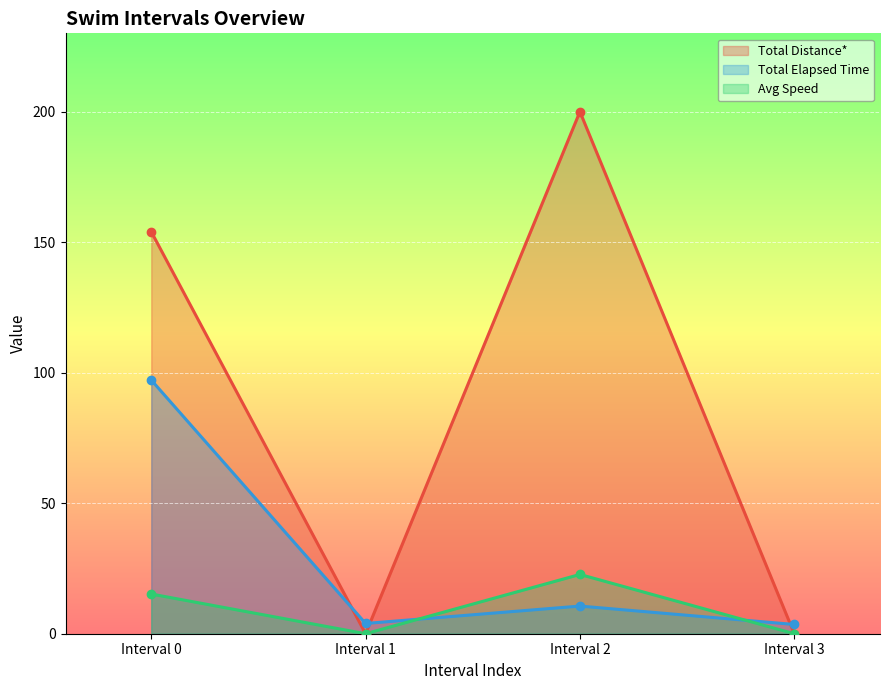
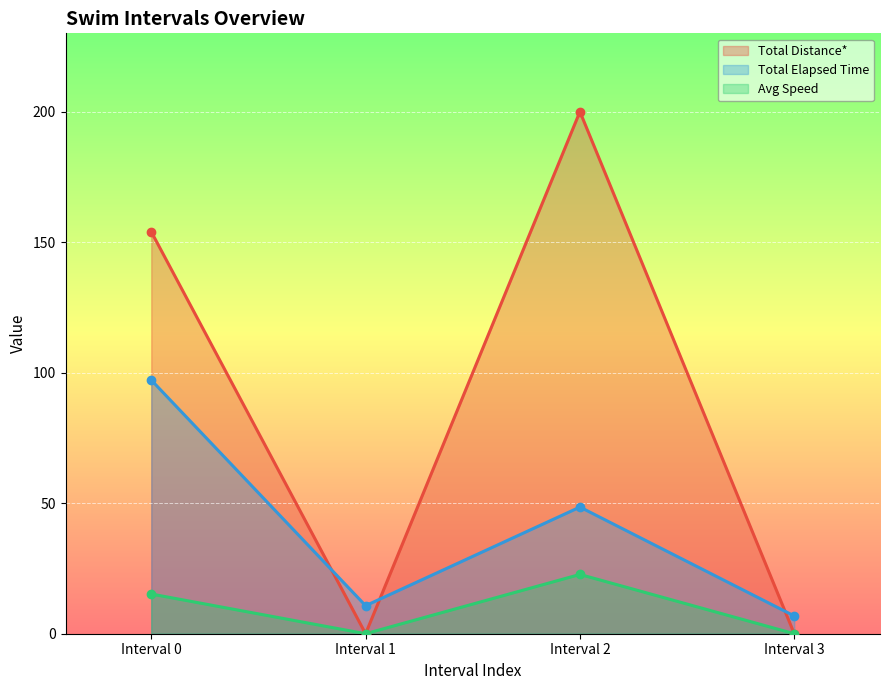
  {
    "Total Distance*": {
      "Interval 0": 154,
      "Interval 2": 200
    },
    "Total Elapsed Time": {
      "Interval 0": 97,
-     "Interval 1": 4,
-     "Interval 2": 11,
-     "Interval 3": 4
+     "Interval 1": 11,
+     "Interval 2": 49,
+     "Interval 3": 7
    },
    "Avg Speed": {
      "Interval 0": 15,
      "Interval 2": 23
    }
  }
